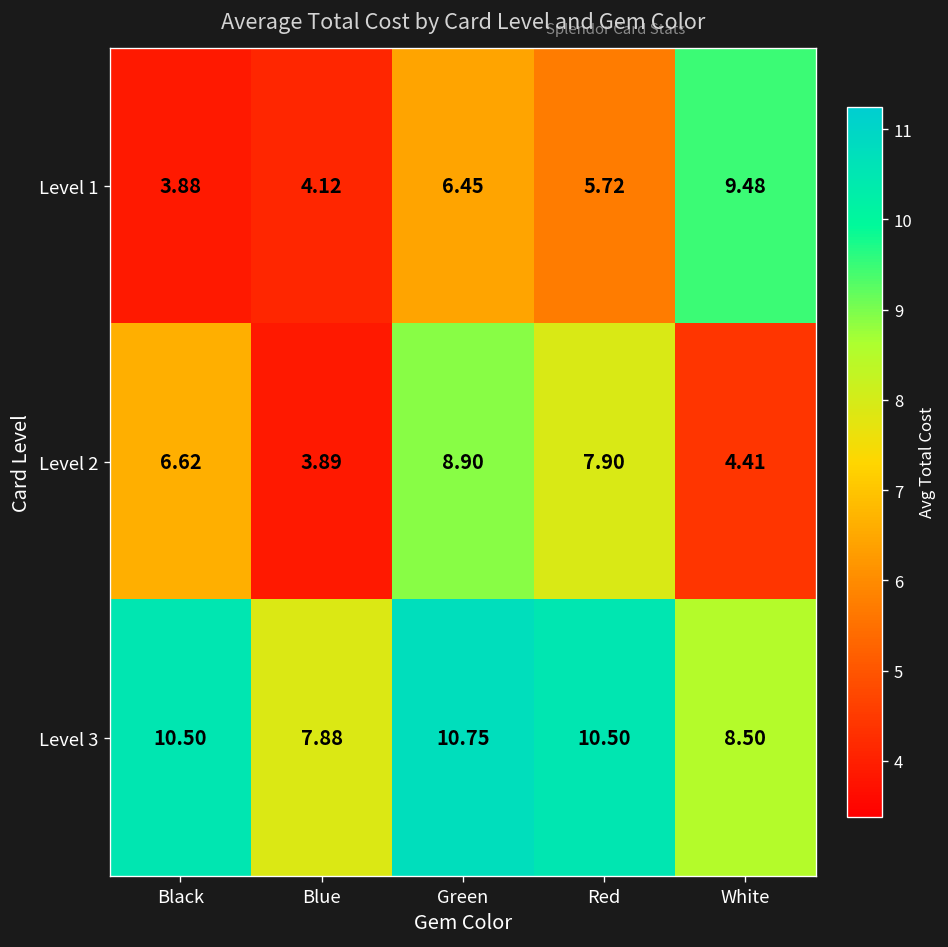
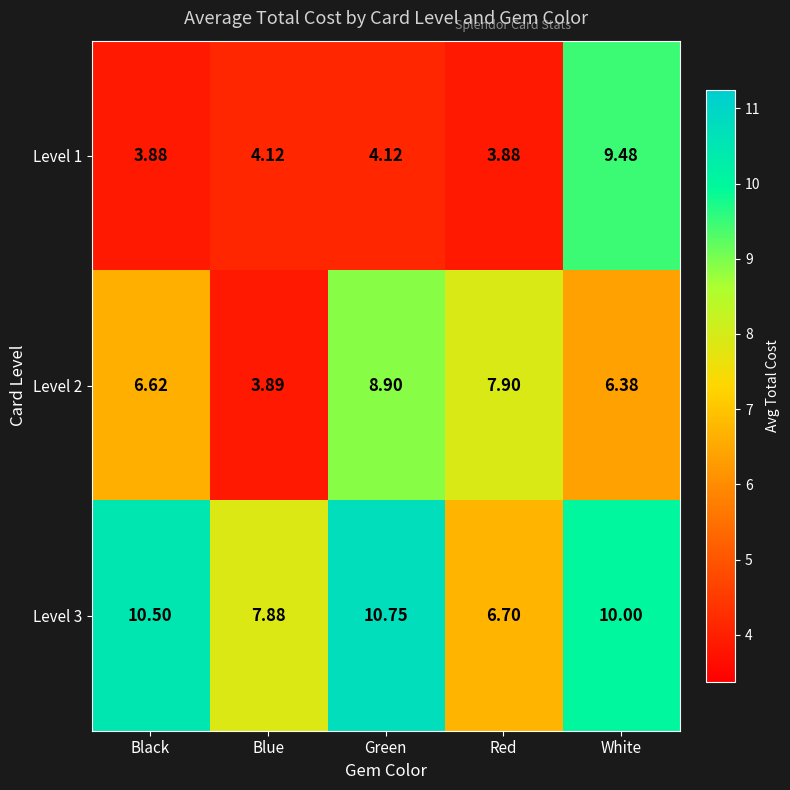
  {
    "Level 1": {
      "Black": 3.88,
      "Blue": 4.12,
-     "Green": 6.45,
-     "Red": 5.72,
+     "Green": 4.12,
+     "Red": 3.88,
      "White": 9.48
    },
    "Level 2": {
      "Black": 6.62,
      "Blue": 3.89,
      "Green": 8.90,
      "Red": 7.90,
-     "White": 4.41
+     "White": 6.38
    },
    "Level 3": {
      "Black": 10.50,
      "Blue": 7.88,
      "Green": 10.75,
-     "Red": 10.50,
-     "White": 8.50
+     "Red": 6.70,
+     "White": 10.00
    }
  }
